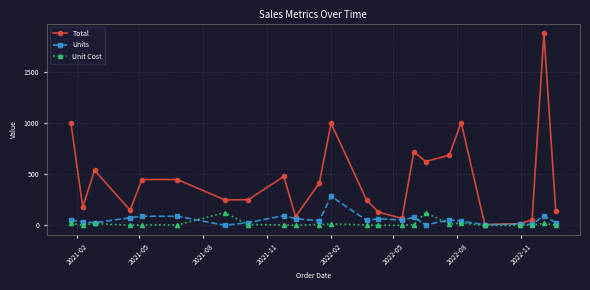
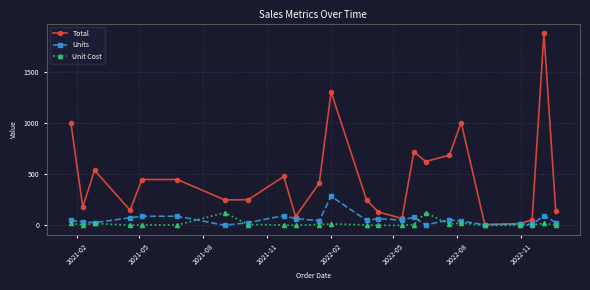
  {
    "Total": {
-     "2022-02": 1000
+     "2022-02": 1310
    },
    "Units": {
      "2022-02": 290
    },
    "Unit Cost": {
      "2022-02": 20
    }
  }
